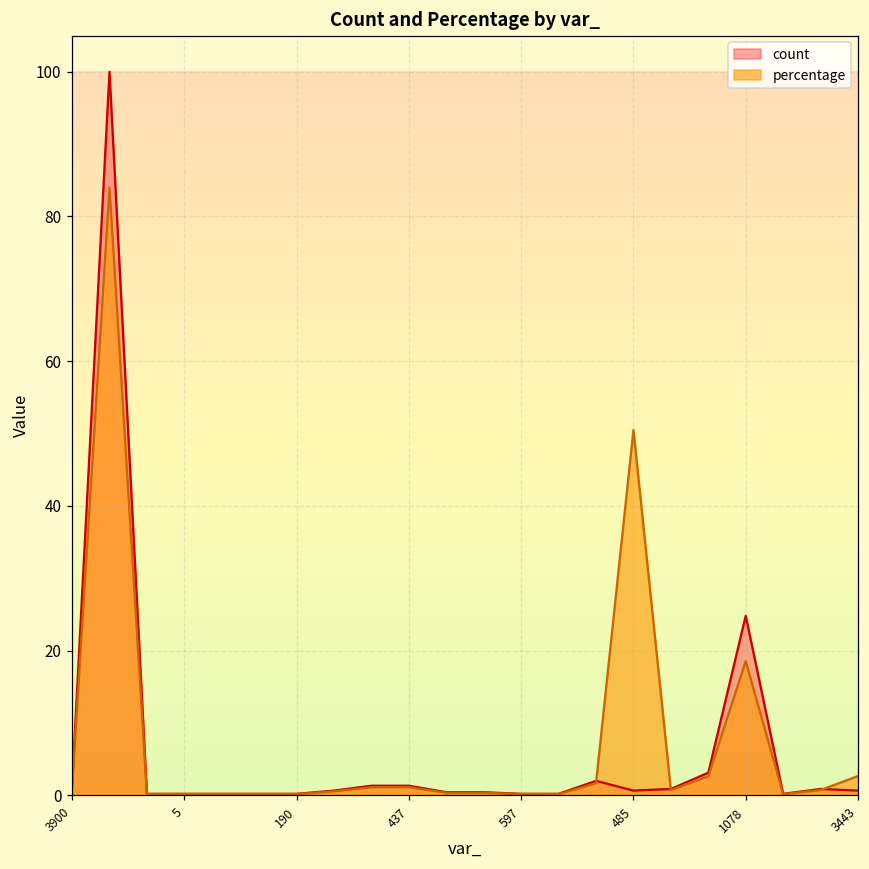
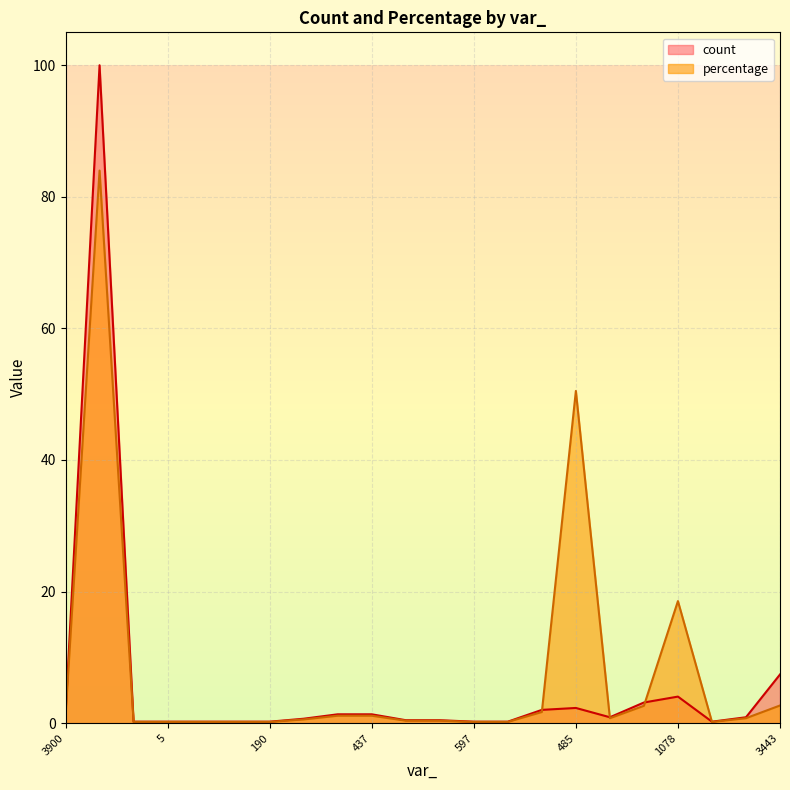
  {
    "count": {
-     "485": 1,
-     "1078": 25,
-     "3443": 1
+     "485": 2,
+     "1078": 4,
+     "3443": 7
    },
    "percentage": {
      "485": 50,
      "1078": 19,
      "3443": 3
    }
  }
